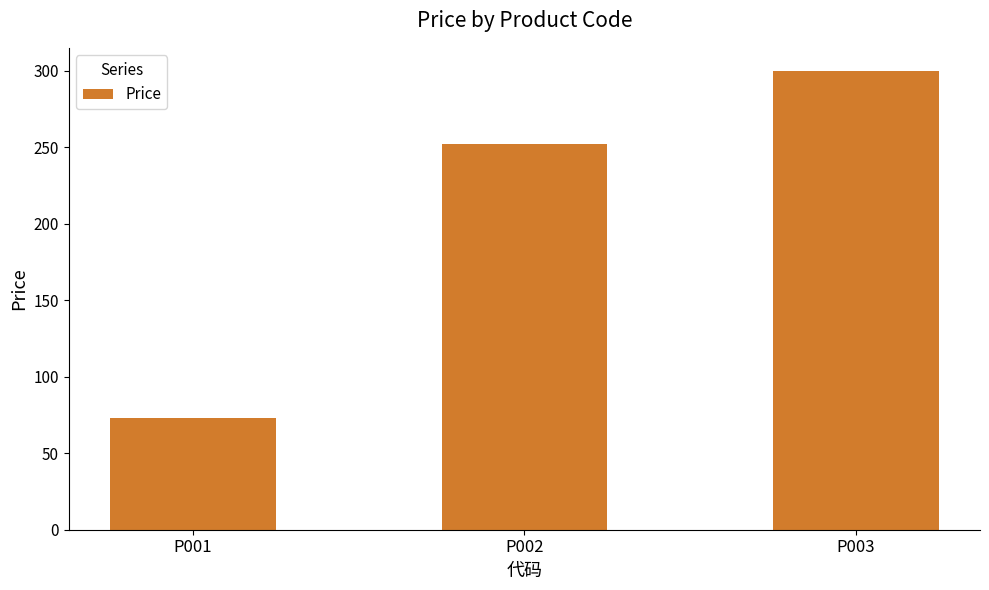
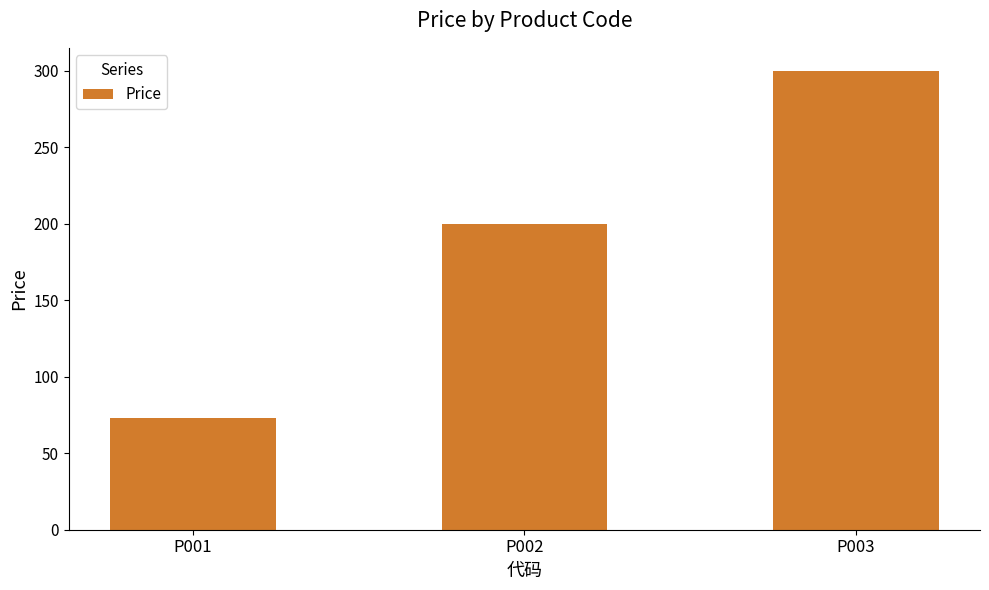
  {
    "P001": 73,
-   "P002": 252,
+   "P002": 200,
    "P003": 300
  }
